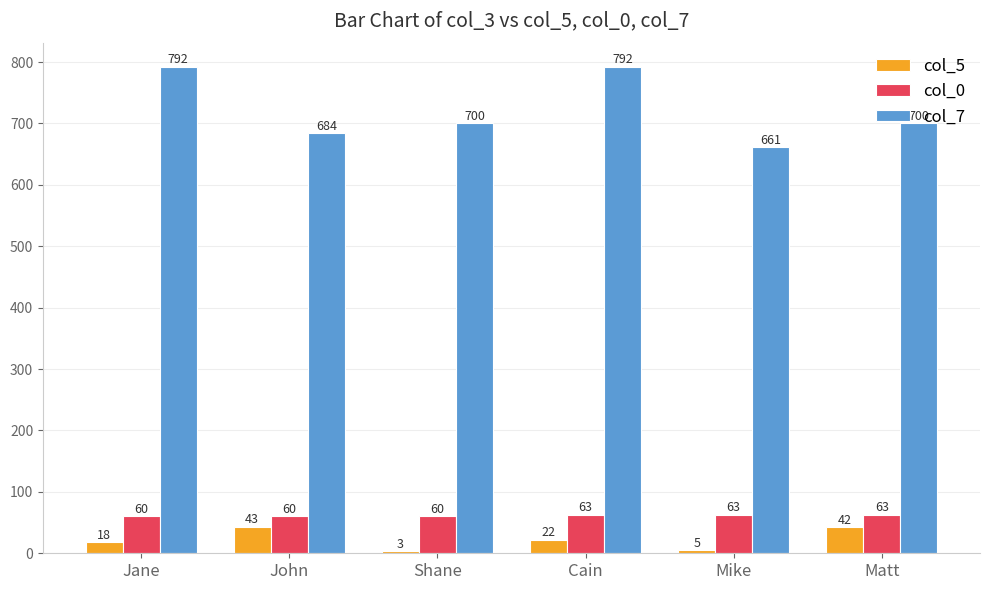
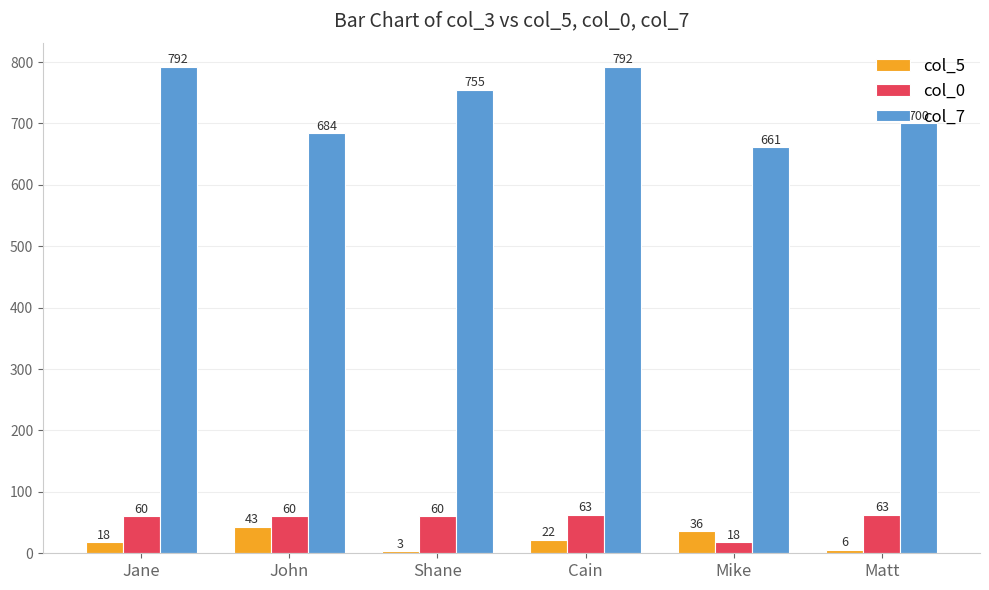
  {
    "col_5": {
      "Jane": 18,
      "John": 43,
      "Shane": 3,
      "Cain": 22,
-     "Mike": 5,
-     "Matt": 42
+     "Mike": 36,
+     "Matt": 6
    },
    "col_0": {
      "Jane": 60,
      "John": 60,
      "Shane": 60,
      "Cain": 63,
-     "Mike": 63,
+     "Mike": 18,
      "Matt": 63
    },
    "col_7": {
      "Jane": 792,
      "John": 684,
-     "Shane": 700,
+     "Shane": 755,
      "Cain": 792,
      "Mike": 661,
      "Matt": 700
    }
  }
